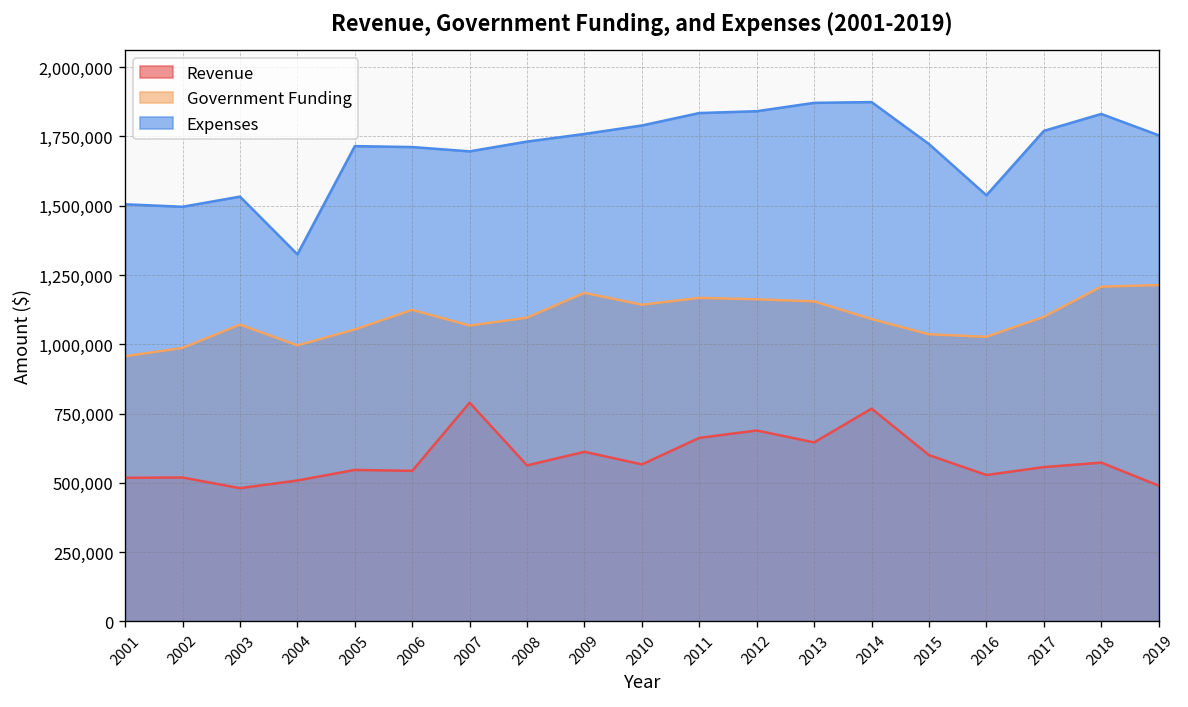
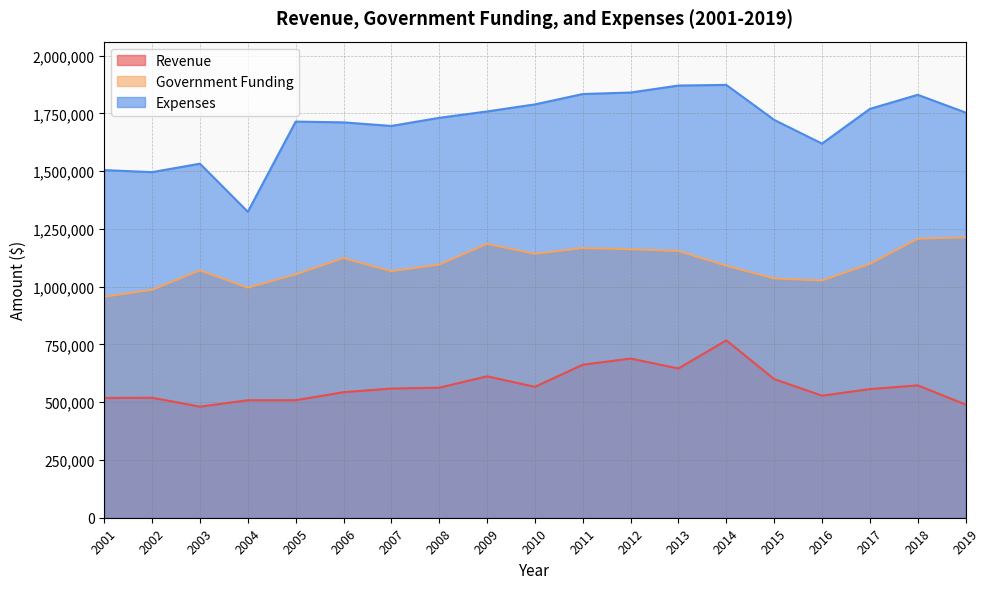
  {
    "Revenue": {
      "2001": "520,000",
      "2002": "520,000",
      "2003": "480,000",
      "2004": "510,000",
-     "2005": "550,000",
+     "2005": "510,000",
      "2006": "540,000",
-     "2007": "790,000",
+     "2007": "560,000",
      "2008": "560,000",
      "2009": "610,000",
      "2010": "570,000",
      "2011": "660,000",
      "2012": "690,000",
      "2013": "650,000",
      "2014": "770,000",
      "2015": "600,000",
      "2016": "530,000",
      "2017": "560,000",
      "2018": "570,000",
      "2019": "490,000"
    },
    "Government Funding": {
      "2001": "960,000",
      "2002": "990,000",
      "2003": "1,070,000",
      "2004": "1,000,000",
      "2005": "1,050,000",
      "2006": "1,120,000",
      "2007": "1,070,000",
      "2008": "1,100,000",
      "2009": "1,190,000",
      "2010": "1,140,000",
      "2011": "1,170,000",
      "2012": "1,160,000",
      "2013": "1,150,000",
      "2014": "1,090,000",
      "2015": "1,040,000",
      "2016": "1,030,000",
      "2017": "1,100,000",
      "2018": "1,210,000",
      "2019": "1,210,000"
    },
    "Expenses": {
      "2001": "1,500,000",
      "2002": "1,500,000",
      "2003": "1,530,000",
      "2004": "1,320,000",
      "2005": "1,710,000",
      "2006": "1,710,000",
      "2007": "1,700,000",
      "2008": "1,730,000",
      "2009": "1,760,000",
      "2010": "1,790,000",
      "2011": "1,830,000",
      "2012": "1,840,000",
      "2013": "1,870,000",
      "2014": "1,870,000",
      "2015": "1,720,000",
-     "2016": "1,540,000",
+     "2016": "1,620,000",
      "2017": "1,770,000",
      "2018": "1,830,000",
      "2019": "1,750,000"
    }
  }
